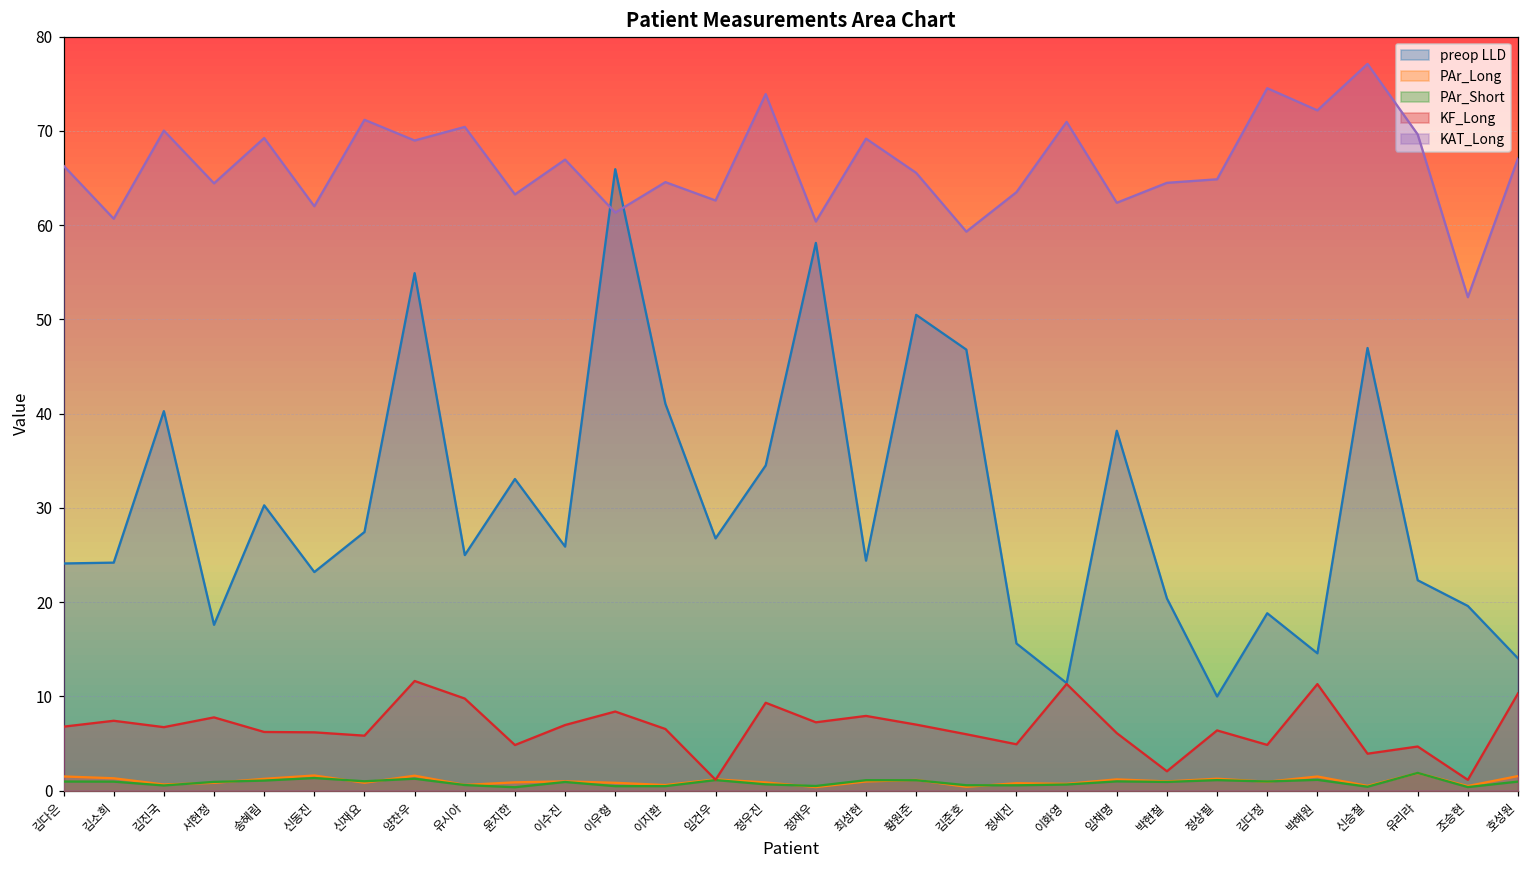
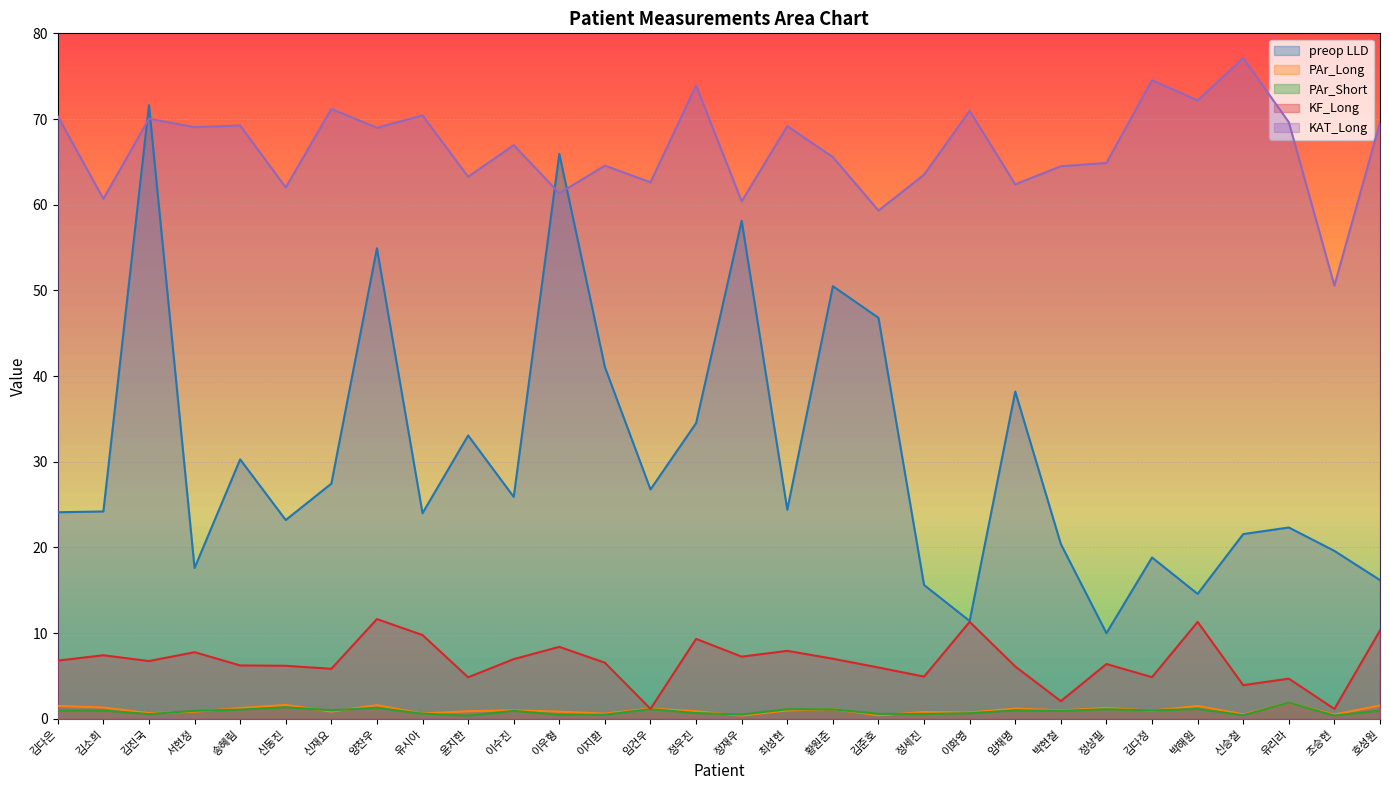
  {
    "preop LLD": {
      "김다은": 24,
      "김소희": 24,
-     "김진국": 40,
+     "김진국": 72,
      "서현정": 18,
      "송혜림": 30,
      "신동진": 23,
      "신재요": 27,
      "양찬우": 55,
-     "유시아": 25,
+     "유시아": 24,
      "윤지한": 33,
      "이수진": 26,
      "이우형": 66,
      "이지환": 41,
      "임건우": 27,
      "정우진": 35,
      "정재우": 58,
      "최성현": 24,
      "황원준": 50,
      "김준호": 47,
      "정세진": 16,
      "임채명": 38,
      "박현철": 20,
      "정상필": 10,
      "김다정": 19,
      "박해원": 15,
-     "신승철": 47,
+     "신승철": 22,
      "유리라": 22,
      "조승현": 20,
-     "호성원": 14
+     "호성원": 16
    },
    "PAr_Short": {
      "김다은": 1,
      "김소희": 1,
      "양찬우": 1,
      "윤지한": 0,
      "이우형": 0,
      "박해원": 1,
      "호성원": 1
    },
    "KAT_Long": {
-     "김다은": 66,
+     "김다은": 70,
      "김소희": 61,
      "김진국": 70,
-     "서현정": 64,
+     "서현정": 69,
      "송혜림": 69,
      "신동진": 62,
      "신재요": 71,
      "양찬우": 69,
      "유시아": 70,
      "윤지한": 63,
      "이수진": 67,
      "이우형": 61,
      "이지환": 65,
      "임건우": 63,
      "정우진": 74,
      "정재우": 60,
      "최성현": 69,
      "황원준": 66,
      "김준호": 59,
      "정세진": 64,
      "이화영": 71,
      "임채명": 62,
      "박현철": 64,
      "정상필": 65,
      "김다정": 75,
      "박해원": 72,
      "신승철": 77,
-     "조승현": 52,
-     "호성원": 67
+     "조승현": 51,
+     "호성원": 70
    }
  }
